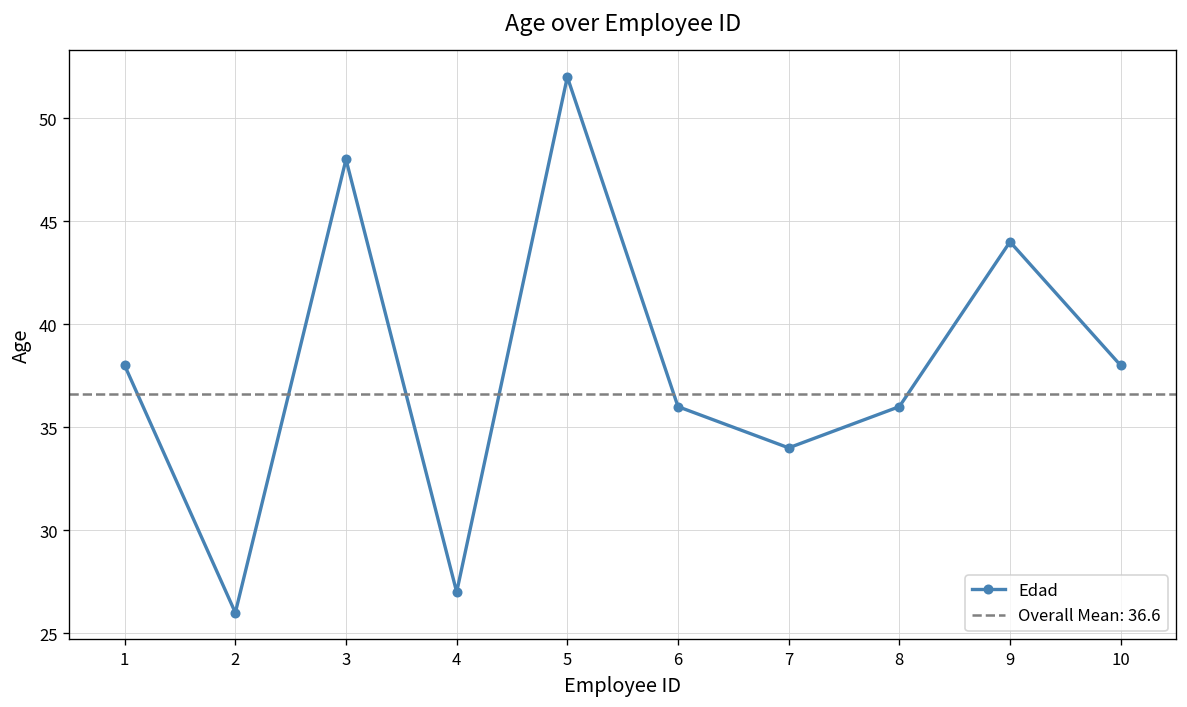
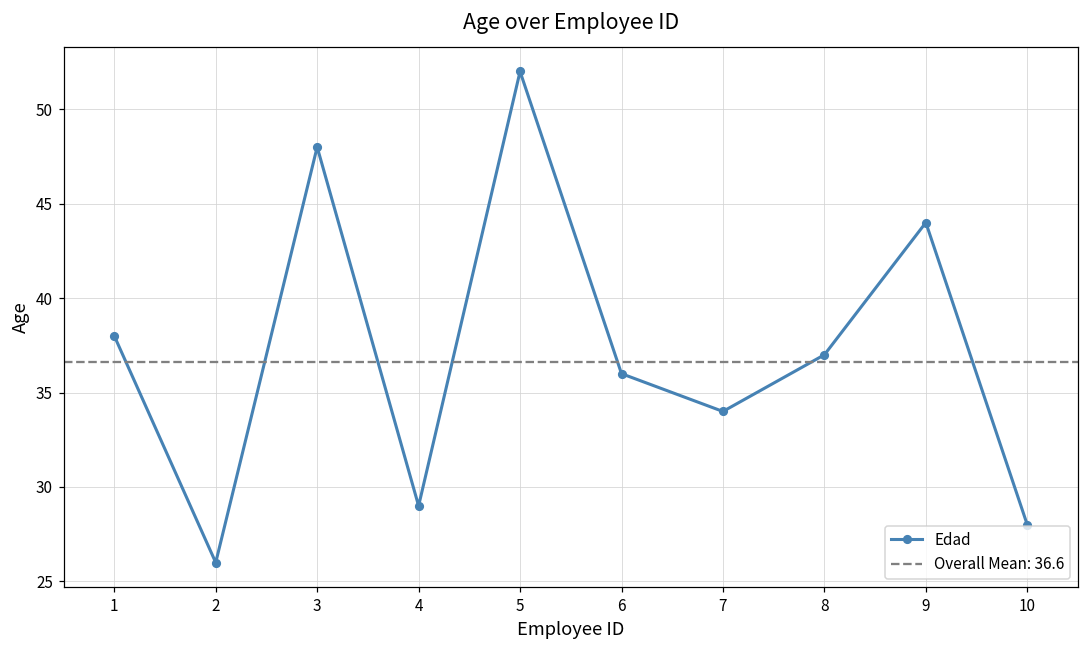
  {
    "1": 38,
    "2": 26,
    "3": 48,
-   "4": 27,
+   "4": 29,
    "5": 52,
    "6": 36,
    "7": 34,
-   "8": 36,
+   "8": 37,
    "9": 44,
-   "10": 38
+   "10": 28
  }
